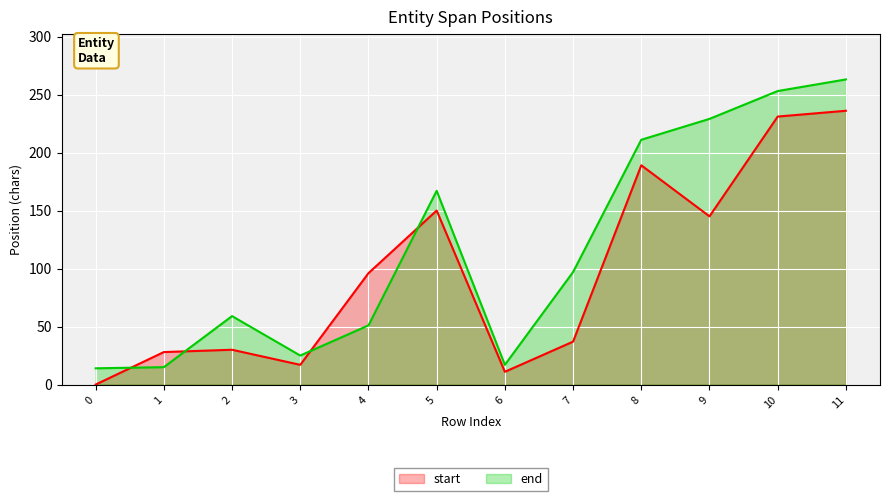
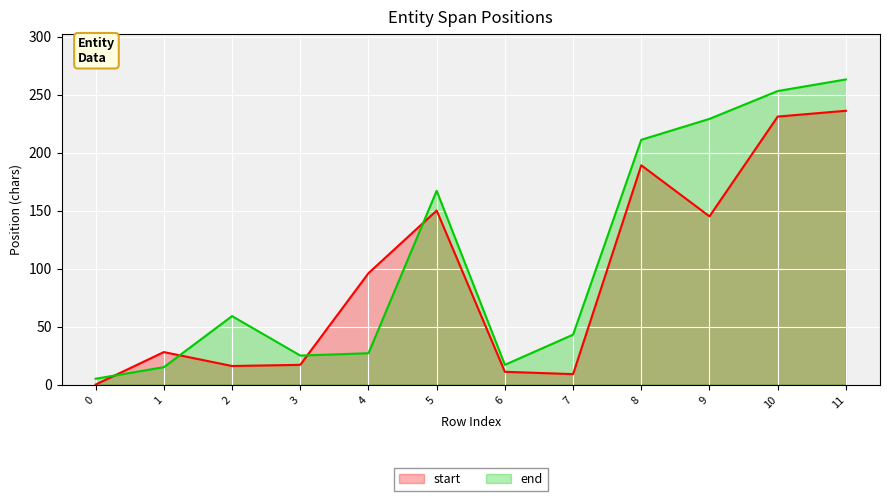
  {
    "start": {
      "0": 0,
      "1": 28,
-     "2": 30,
+     "2": 16,
      "3": 17,
      "4": 96,
      "5": 150,
      "6": 11,
-     "7": 37,
+     "7": 9,
      "8": 189,
      "9": 145,
      "10": 231,
      "11": 236
    },
    "end": {
-     "0": 14,
+     "0": 5,
      "1": 15,
      "2": 59,
      "3": 25,
-     "4": 51,
+     "4": 27,
      "5": 167,
      "6": 17,
-     "7": 97,
+     "7": 43,
      "8": 211,
      "9": 229,
      "10": 253,
      "11": 263
    }
  }
